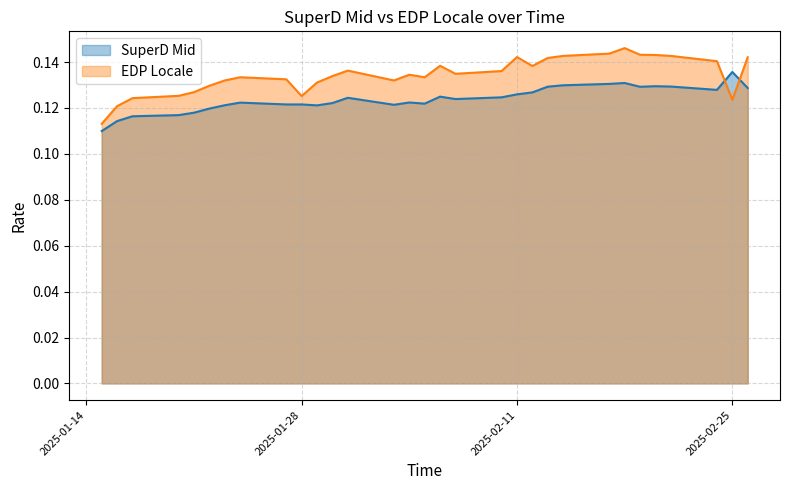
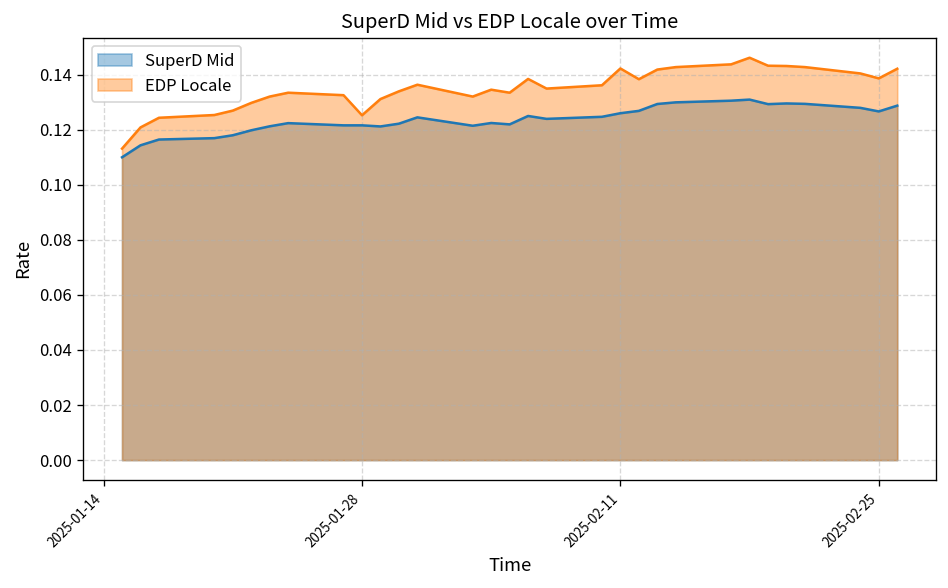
  {
    "SuperD Mid": {
      "2025-01-28": 0.122,
      "2025-02-11": 0.126,
-     "2025-02-25": 0.136
+     "2025-02-25": 0.127
    },
    "EDP Locale": {
      "2025-01-28": 0.125,
      "2025-02-11": 0.142,
-     "2025-02-25": 0.124
+     "2025-02-25": 0.139
    }
  }
